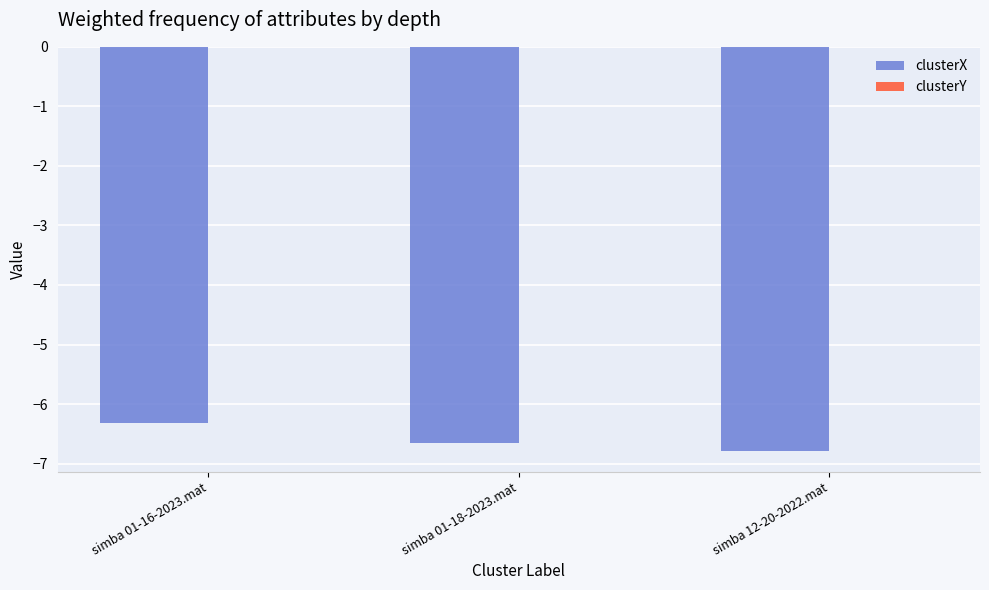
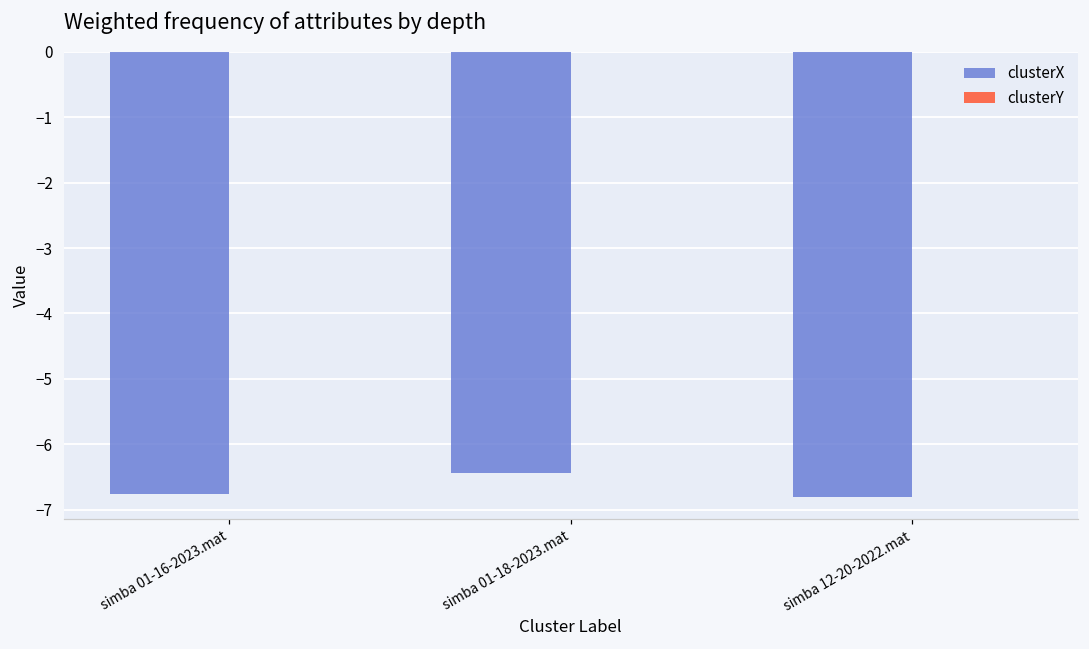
  {
    "clusterX": {
-     "simba 01-16-2023.mat": -6.3,
-     "simba 01-18-2023.mat": -6.7,
+     "simba 01-16-2023.mat": -6.8,
+     "simba 01-18-2023.mat": -6.4,
      "simba 12-20-2022.mat": -6.8
    }
  }
